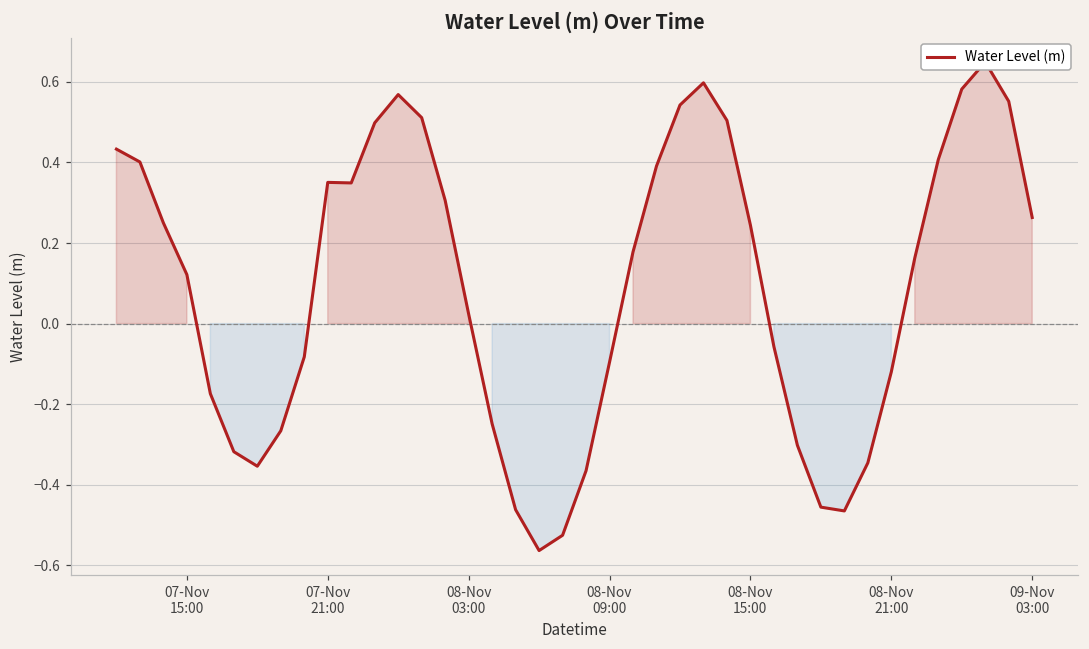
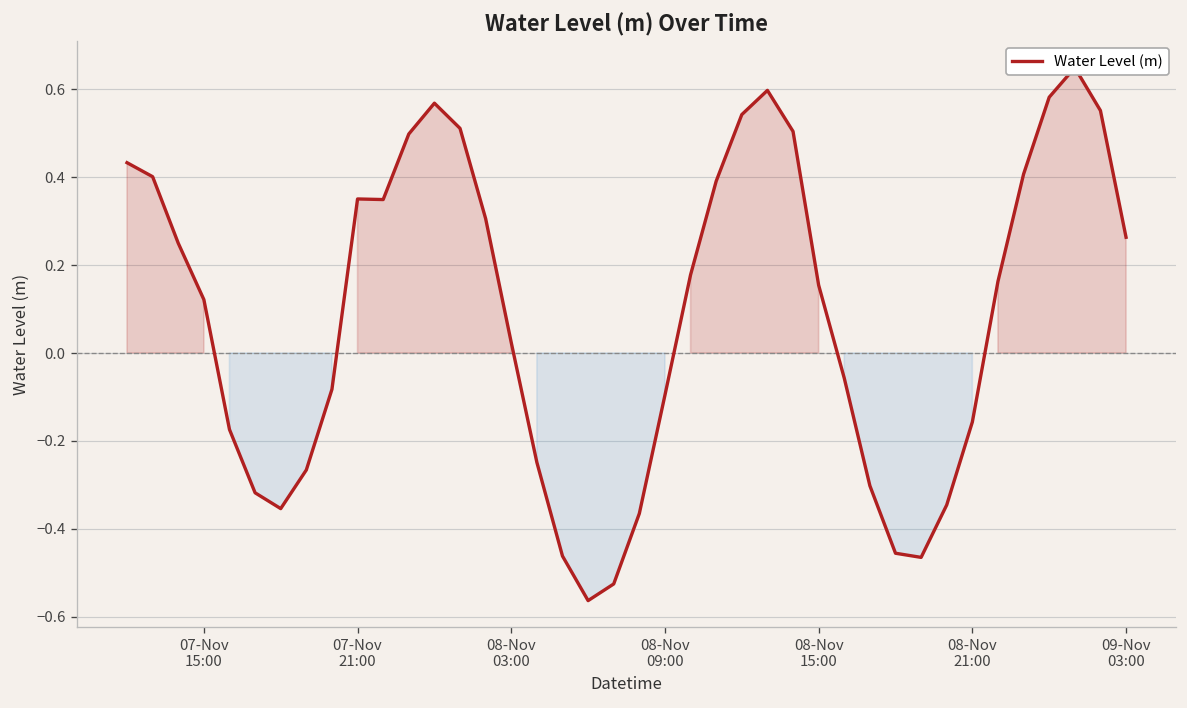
  {
    "07-Nov 15:00": 0.12,
    "07-Nov 21:00": 0.35,
    "08-Nov 03:00": 0.02,
    "08-Nov 09:00": -0.10,
-   "08-Nov 15:00": 0.24,
-   "08-Nov 21:00": -0.12,
+   "08-Nov 15:00": 0.15,
+   "08-Nov 21:00": -0.16,
    "09-Nov 03:00": 0.26
  }
